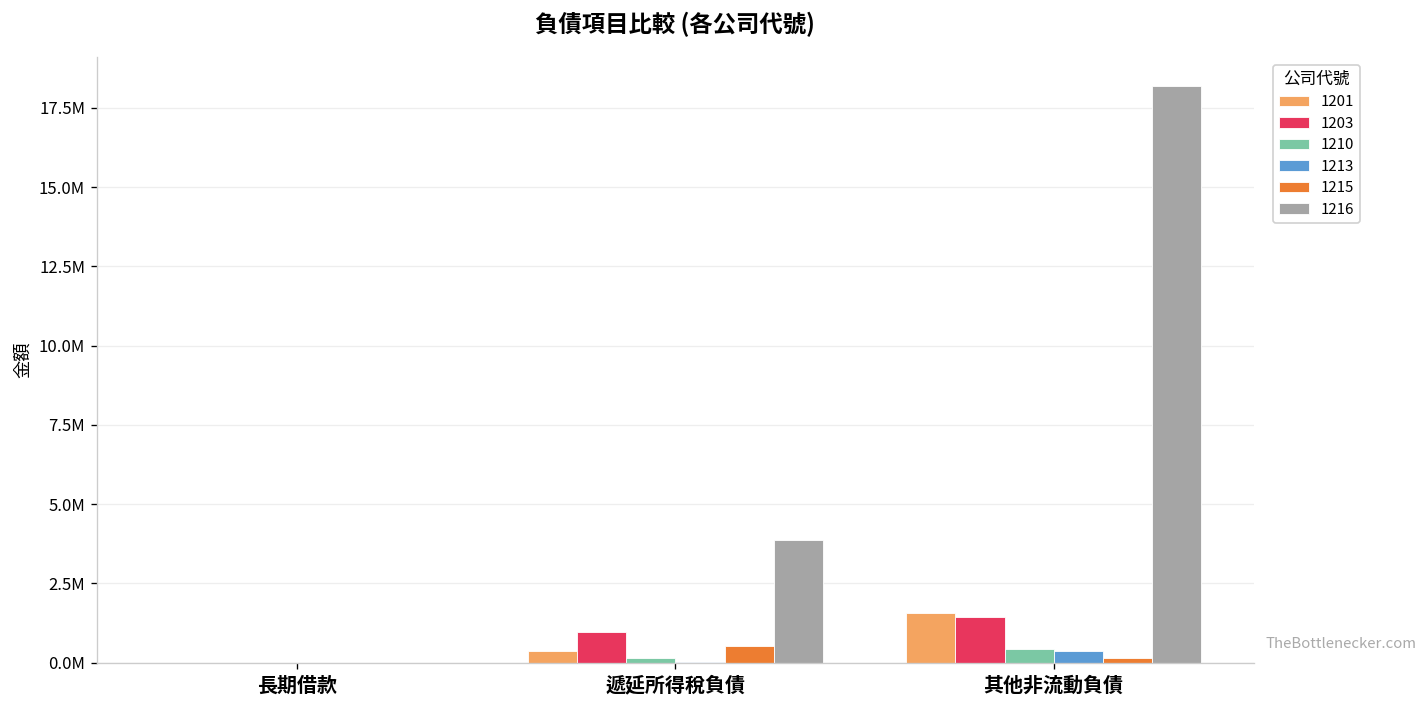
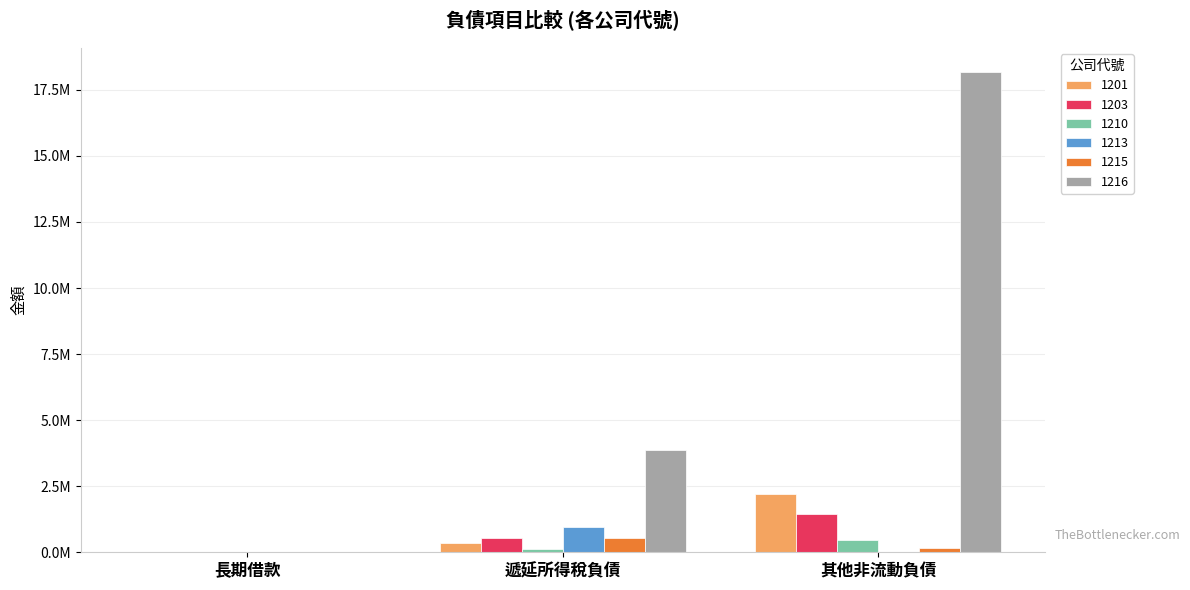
  {
    "1201": {
      "長期借款": 0,
      "遞延所得稅負債": 400000,
-     "其他非流動負債": 1600000
+     "其他非流動負債": 2200000
    },
    "1203": {
      "長期借款": 0,
-     "遞延所得稅負債": 1000000,
+     "遞延所得稅負債": 500000,
      "其他非流動負債": 1400000
    },
    "1213": {
      "長期借款": 0,
-     "遞延所得稅負債": 0,
-     "其他非流動負債": 400000
+     "遞延所得稅負債": 1000000,
+     "其他非流動負債": 0
    },
    "1215": {
      "長期借款": 0,
      "遞延所得稅負債": 500000,
      "其他非流動負債": 200000
    }
  }
